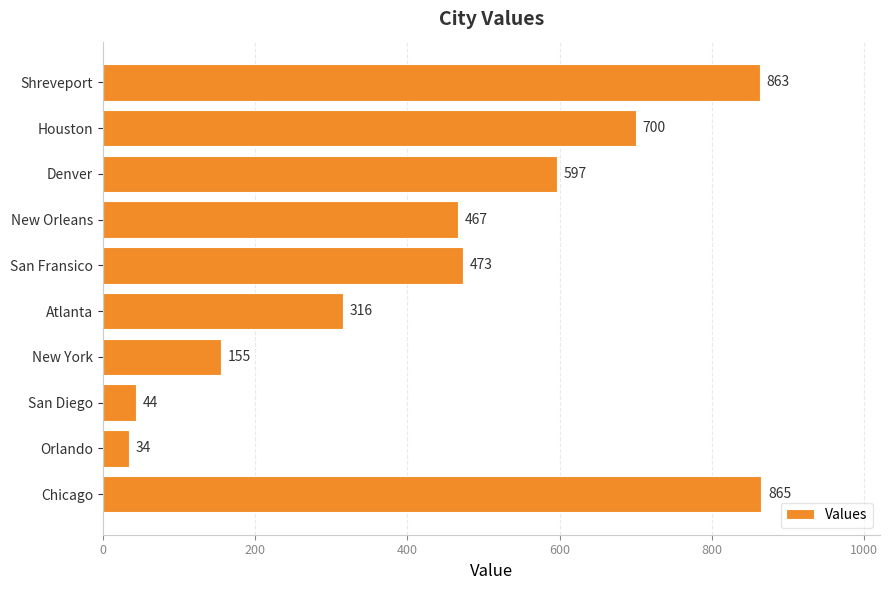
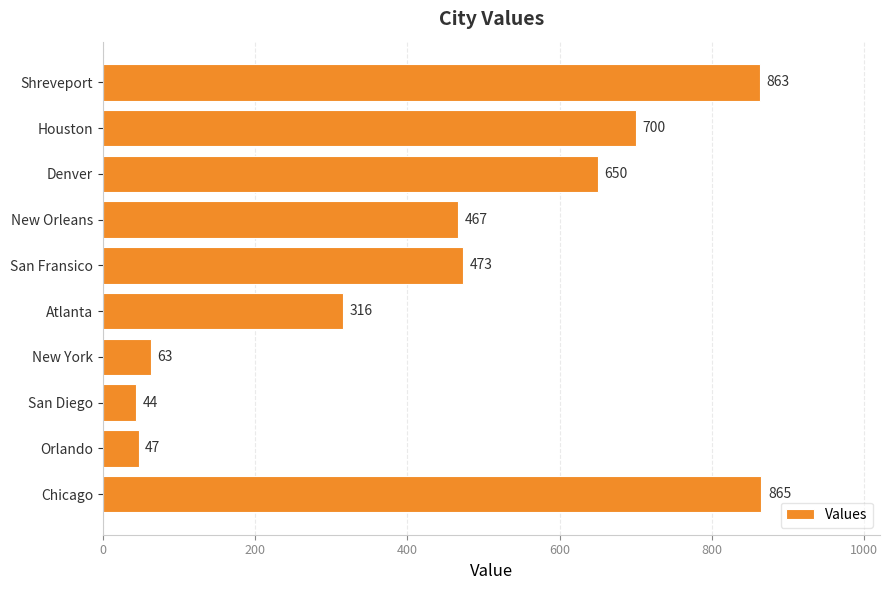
  {
    "Shreveport": 863,
    "Houston": 700,
-   "Denver": 597,
+   "Denver": 650,
    "New Orleans": 467,
    "San Fransico": 473,
    "Atlanta": 316,
-   "New York": 155,
+   "New York": 63,
    "San Diego": 44,
-   "Orlando": 34,
+   "Orlando": 47,
    "Chicago": 865
  }
